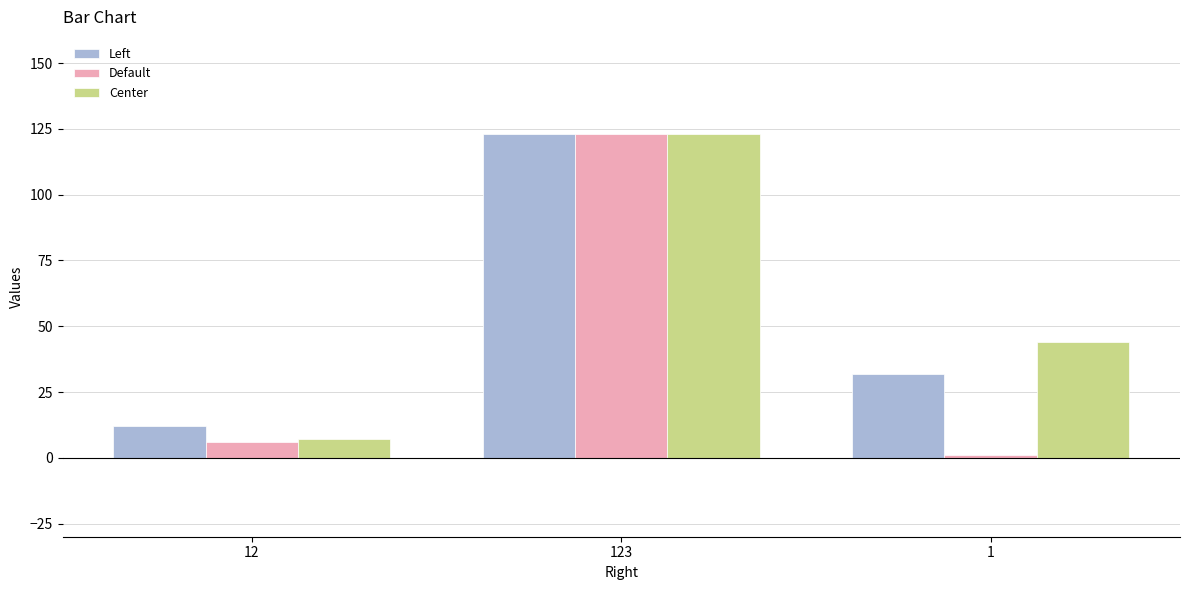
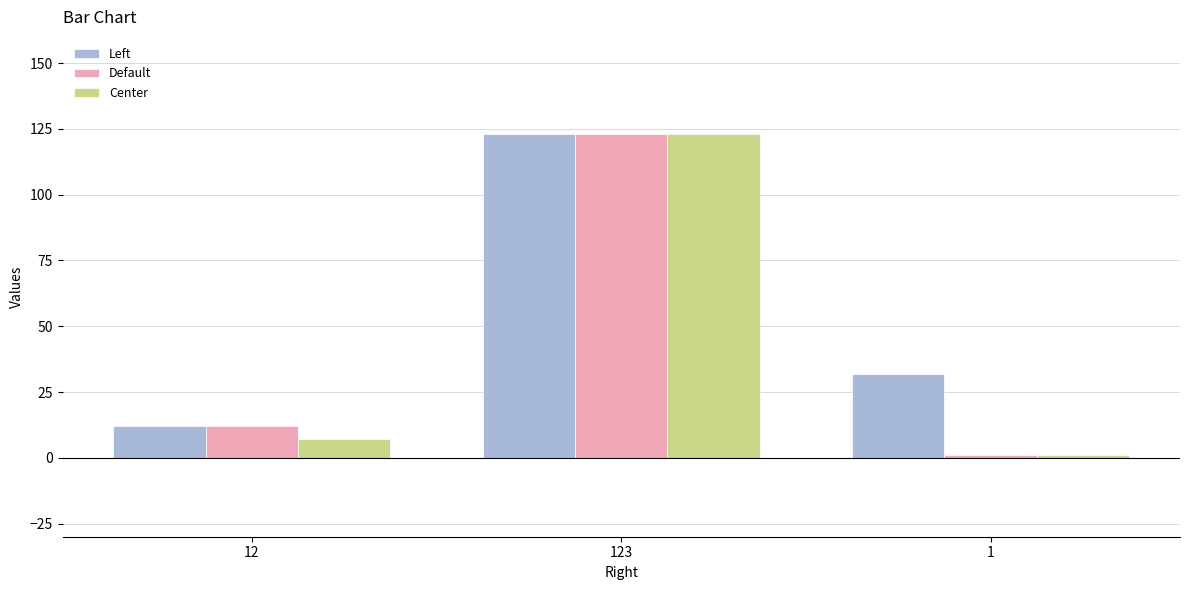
  {
    "Left": {
      "12": 12,
      "123": 123,
      "1": 32
    },
    "Default": {
-     "12": 6,
+     "12": 12,
      "123": 123,
      "1": 1
    },
    "Center": {
      "12": 7,
      "123": 123,
-     "1": 44
+     "1": 1
    }
  }
